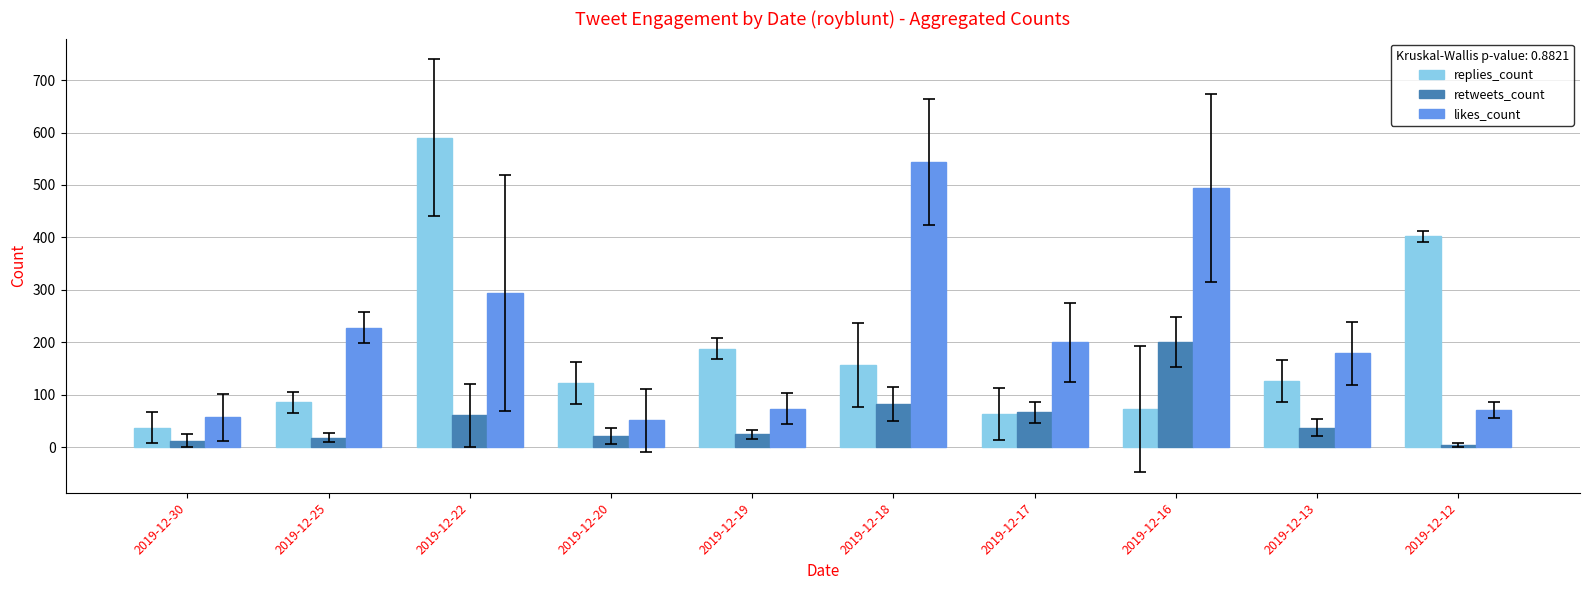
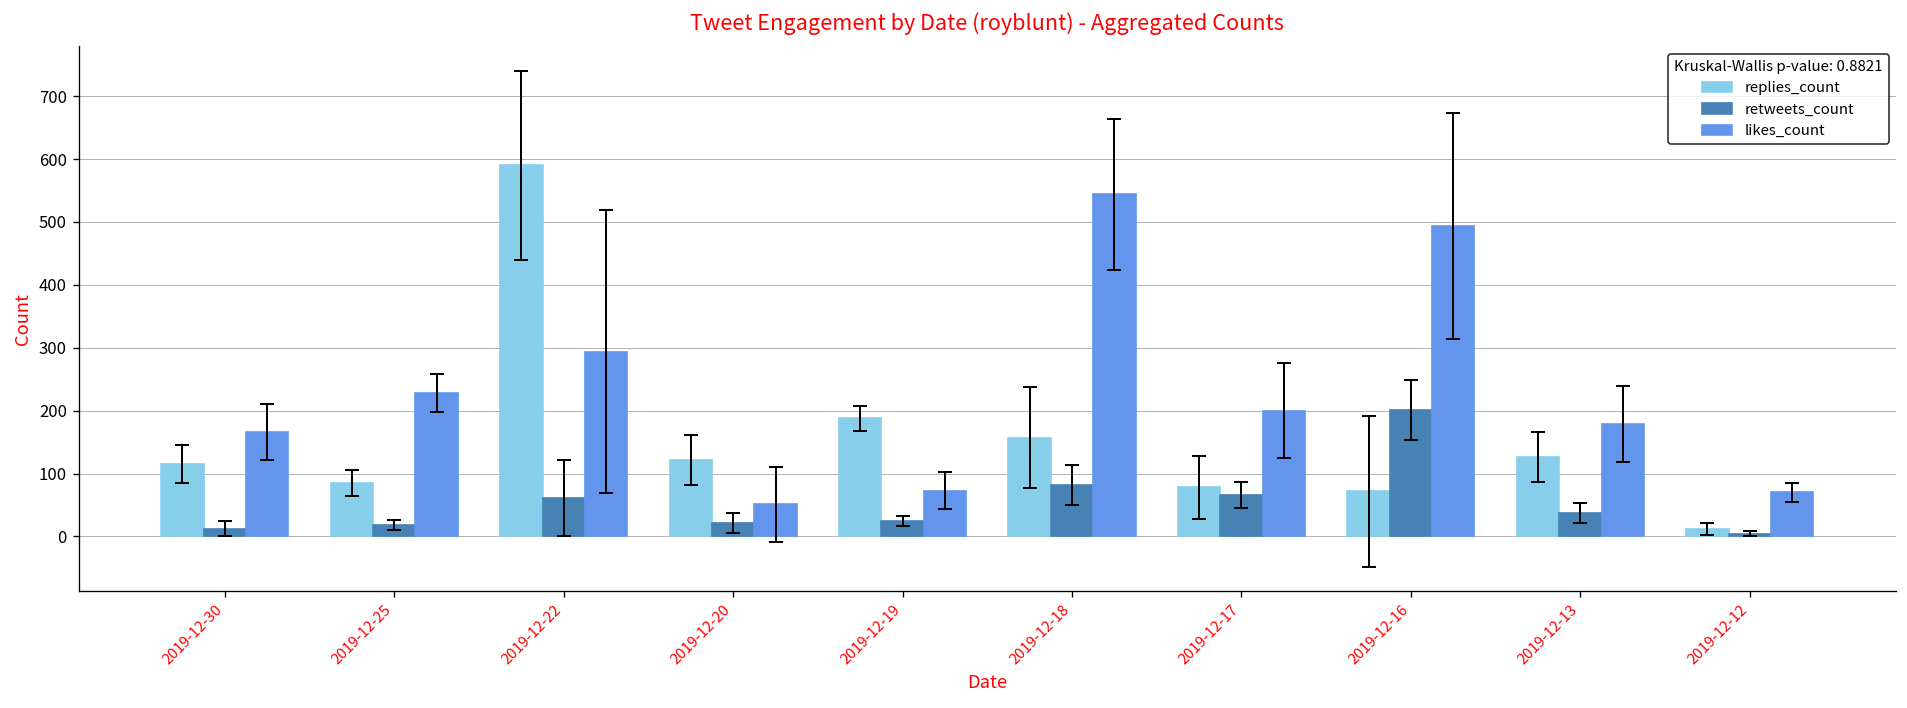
  {
    "replies_count": {
-     "2019-12-30": 40,
+     "2019-12-30": 120,
      "2019-12-25": 90,
      "2019-12-22": 590,
      "2019-12-20": 120,
      "2019-12-19": 190,
      "2019-12-18": 160,
-     "2019-12-17": 60,
+     "2019-12-17": 80,
      "2019-12-16": 70,
      "2019-12-13": 130,
-     "2019-12-12": 400
+     "2019-12-12": 10
    },
    "likes_count": {
-     "2019-12-30": 60,
+     "2019-12-30": 170,
      "2019-12-25": 230,
      "2019-12-22": 290,
      "2019-12-20": 50,
      "2019-12-19": 70,
      "2019-12-18": 540,
      "2019-12-17": 200,
      "2019-12-16": 490,
      "2019-12-13": 180,
      "2019-12-12": 70
    }
  }
